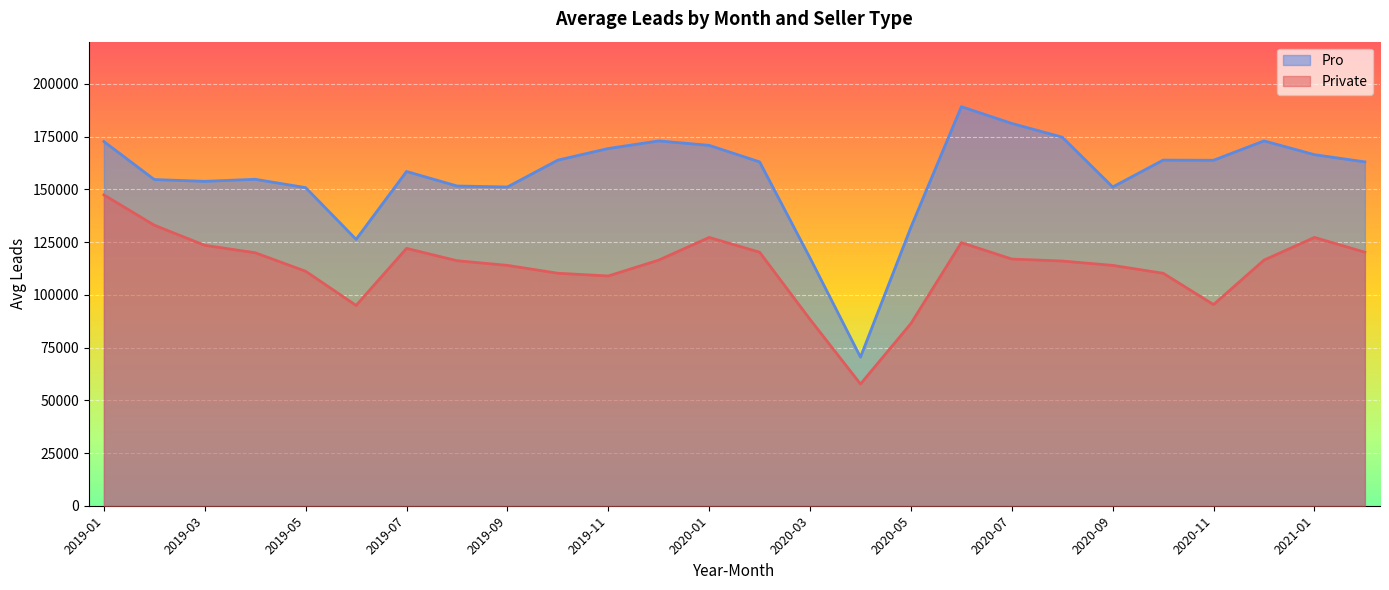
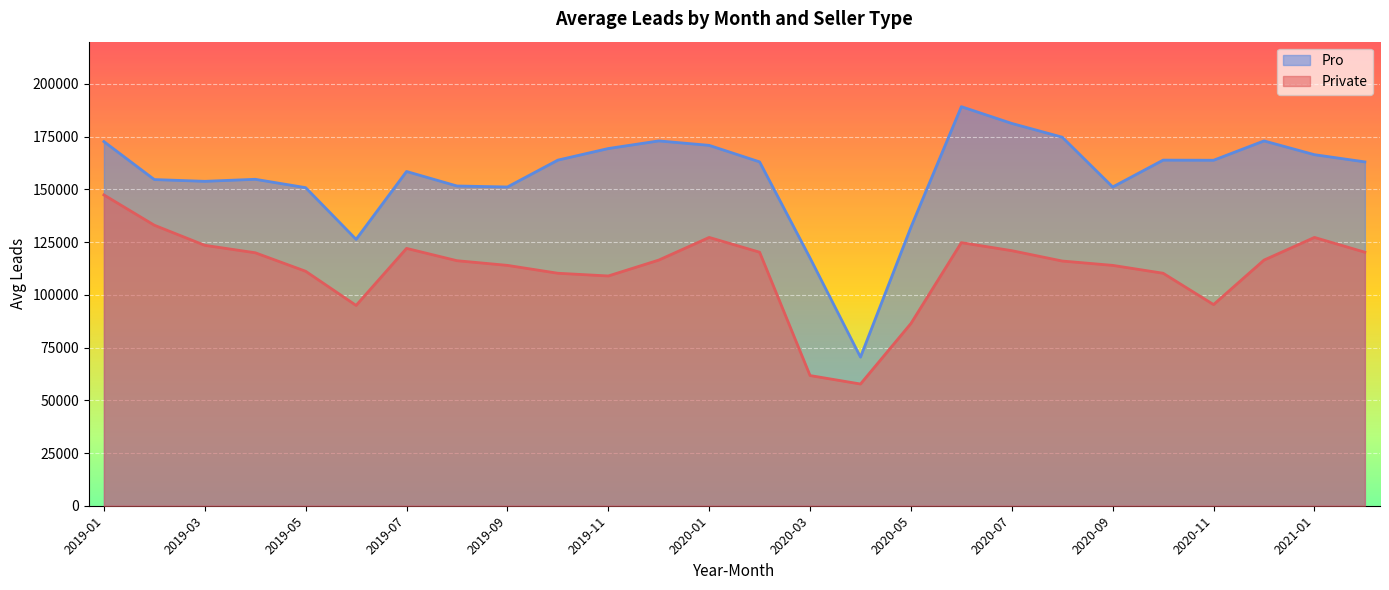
  {
    "Pro": {
      "2019-01": 173000,
      "2019-03": 154000,
      "2019-05": 151000,
      "2019-07": 158000,
      "2019-09": 151000,
      "2019-11": 169000,
      "2020-01": 171000,
      "2020-03": 117000,
      "2020-05": 132000,
      "2020-07": 181000,
      "2020-09": 151000,
      "2020-11": 164000,
      "2021-01": 166000
    },
    "Private": {
      "2019-01": 147000,
      "2019-03": 123000,
      "2019-05": 111000,
      "2019-07": 122000,
      "2019-09": 114000,
      "2019-11": 109000,
      "2020-01": 127000,
-     "2020-03": 88000,
+     "2020-03": 62000,
      "2020-05": 86000,
-     "2020-07": 117000,
+     "2020-07": 121000,
      "2020-09": 114000,
      "2020-11": 95000,
      "2021-01": 127000
    }
  }
